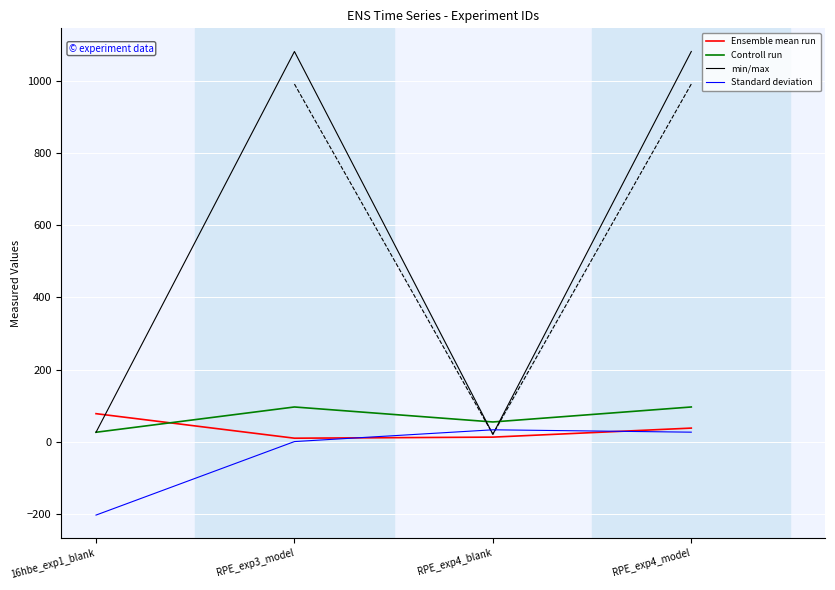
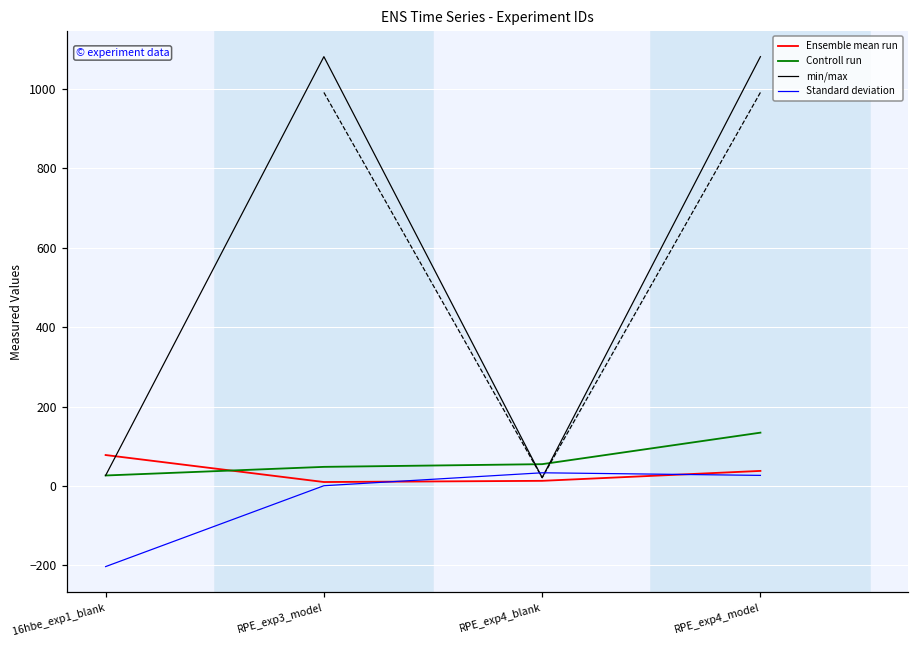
  {
    "Ensemble mean run": {
      "16hbe_exp1_blank": 80,
      "RPE_exp3_model": 10,
      "RPE_exp4_blank": 10,
      "RPE_exp4_model": 40
    },
    "Controll run": {
-     "RPE_exp3_model": 100,
+     "RPE_exp3_model": 50,
      "RPE_exp4_blank": 60,
-     "RPE_exp4_model": 100
+     "RPE_exp4_model": 130
    },
    "Standard deviation": {
      "16hbe_exp1_blank": -200,
      "RPE_exp3_model": 0,
      "RPE_exp4_blank": 30,
      "RPE_exp4_model": 30
    }
  }
